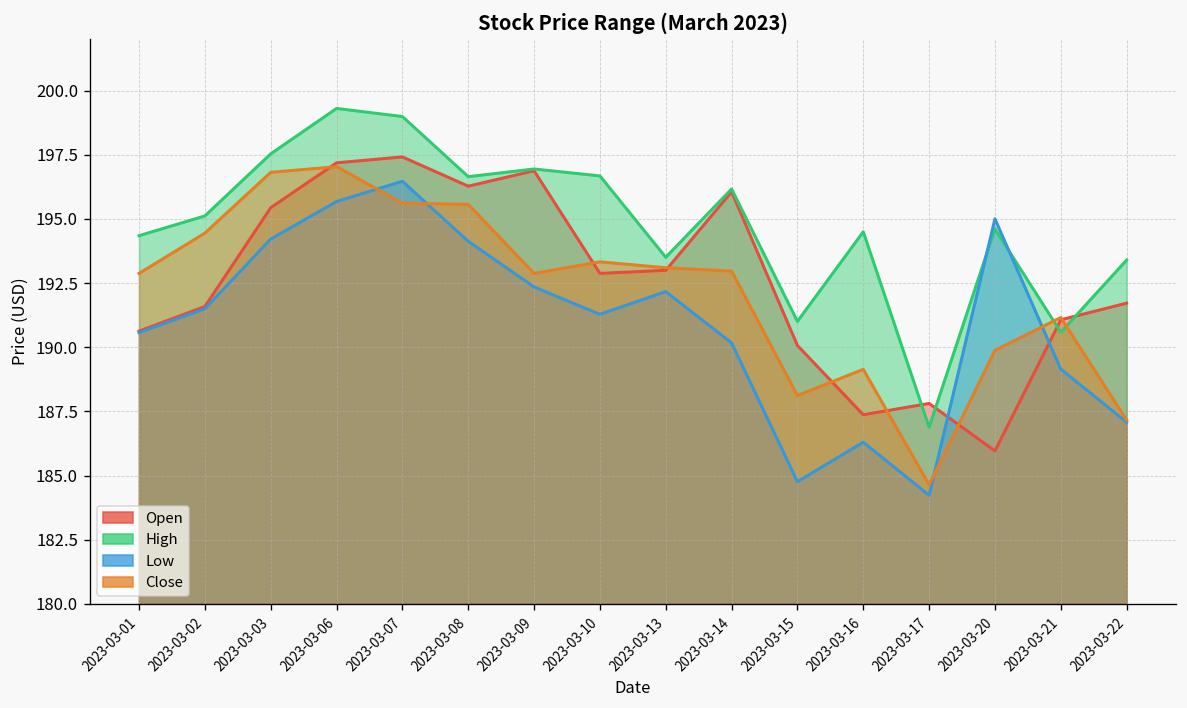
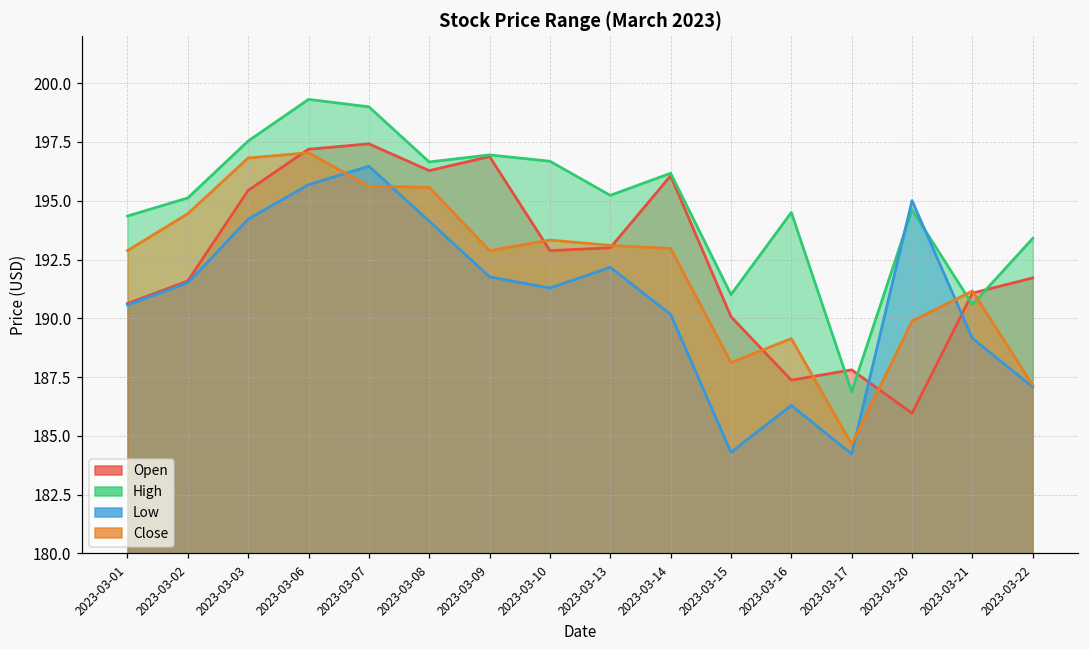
  {
    "High": {
      "2023-03-01": 194.4,
      "2023-03-02": 195.1,
      "2023-03-03": 197.5,
      "2023-03-06": 199.3,
      "2023-03-07": 199.0,
      "2023-03-08": 196.6,
      "2023-03-10": 196.7,
-     "2023-03-13": 193.5,
+     "2023-03-13": 195.2,
      "2023-03-15": 191.0,
      "2023-03-16": 194.5,
      "2023-03-17": 186.9,
      "2023-03-20": 194.6,
      "2023-03-21": 190.6,
      "2023-03-22": 193.4
    },
    "Low": {
      "2023-03-03": 194.2,
      "2023-03-06": 195.7,
      "2023-03-07": 196.5,
      "2023-03-08": 194.1,
-     "2023-03-09": 192.4,
+     "2023-03-09": 191.8,
      "2023-03-10": 191.3,
      "2023-03-13": 192.2,
      "2023-03-14": 190.2,
-     "2023-03-15": 184.8,
+     "2023-03-15": 184.3,
      "2023-03-16": 186.3,
      "2023-03-17": 184.2,
      "2023-03-20": 195.0,
      "2023-03-21": 189.1
    }
  }
